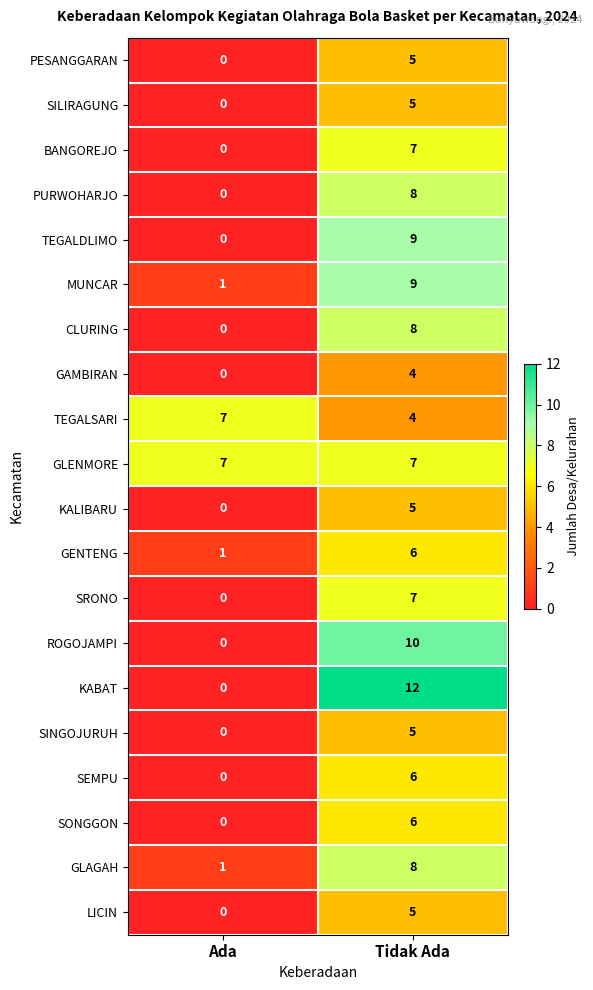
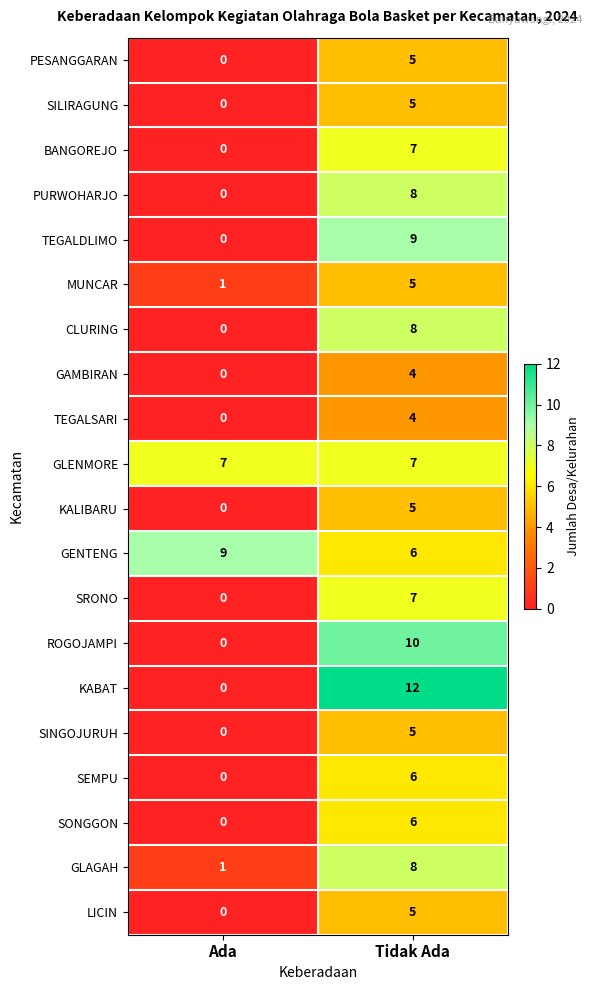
  {
    "PESANGGARAN": {
      "Ada": 0,
      "Tidak Ada": 5
    },
    "SILIRAGUNG": {
      "Ada": 0,
      "Tidak Ada": 5
    },
    "BANGOREJO": {
      "Ada": 0,
      "Tidak Ada": 7
    },
    "PURWOHARJO": {
      "Ada": 0,
      "Tidak Ada": 8
    },
    "TEGALDLIMO": {
      "Ada": 0,
      "Tidak Ada": 9
    },
    "MUNCAR": {
      "Ada": 1,
-     "Tidak Ada": 9
+     "Tidak Ada": 5
    },
    "CLURING": {
      "Ada": 0,
      "Tidak Ada": 8
    },
    "GAMBIRAN": {
      "Ada": 0,
      "Tidak Ada": 4
    },
    "TEGALSARI": {
-     "Ada": 7,
+     "Ada": 0,
      "Tidak Ada": 4
    },
    "GLENMORE": {
      "Ada": 7,
      "Tidak Ada": 7
    },
    "KALIBARU": {
      "Ada": 0,
      "Tidak Ada": 5
    },
    "GENTENG": {
-     "Ada": 1,
+     "Ada": 9,
      "Tidak Ada": 6
    },
    "SRONO": {
      "Ada": 0,
      "Tidak Ada": 7
    },
    "ROGOJAMPI": {
      "Ada": 0,
      "Tidak Ada": 10
    },
    "KABAT": {
      "Ada": 0,
      "Tidak Ada": 12
    },
    "SINGOJURUH": {
      "Ada": 0,
      "Tidak Ada": 5
    },
    "SEMPU": {
      "Ada": 0,
      "Tidak Ada": 6
    },
    "SONGGON": {
      "Ada": 0,
      "Tidak Ada": 6
    },
    "GLAGAH": {
      "Ada": 1,
      "Tidak Ada": 8
    },
    "LICIN": {
      "Ada": 0,
      "Tidak Ada": 5
    }
  }
